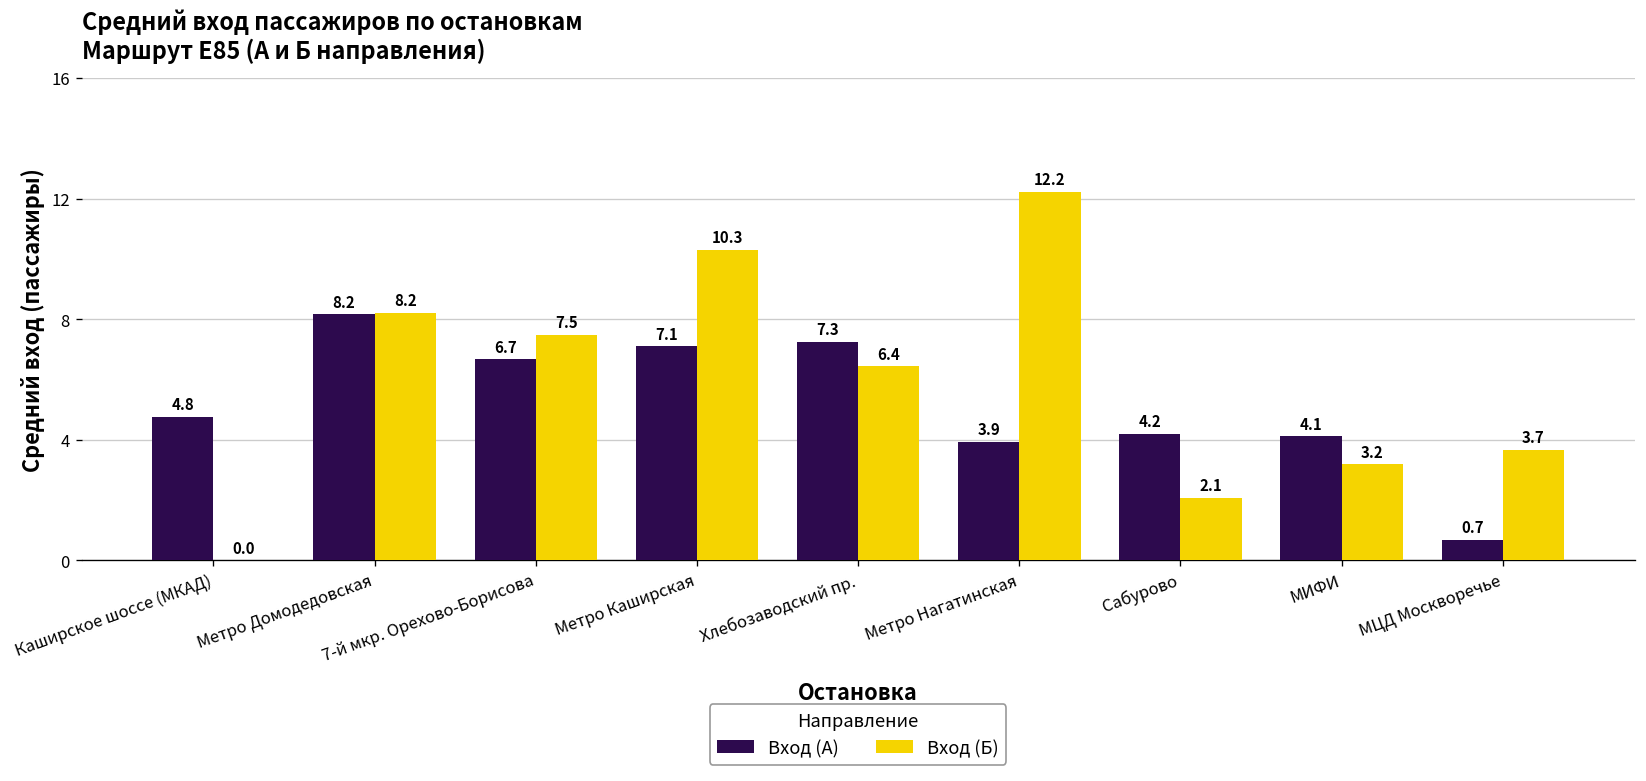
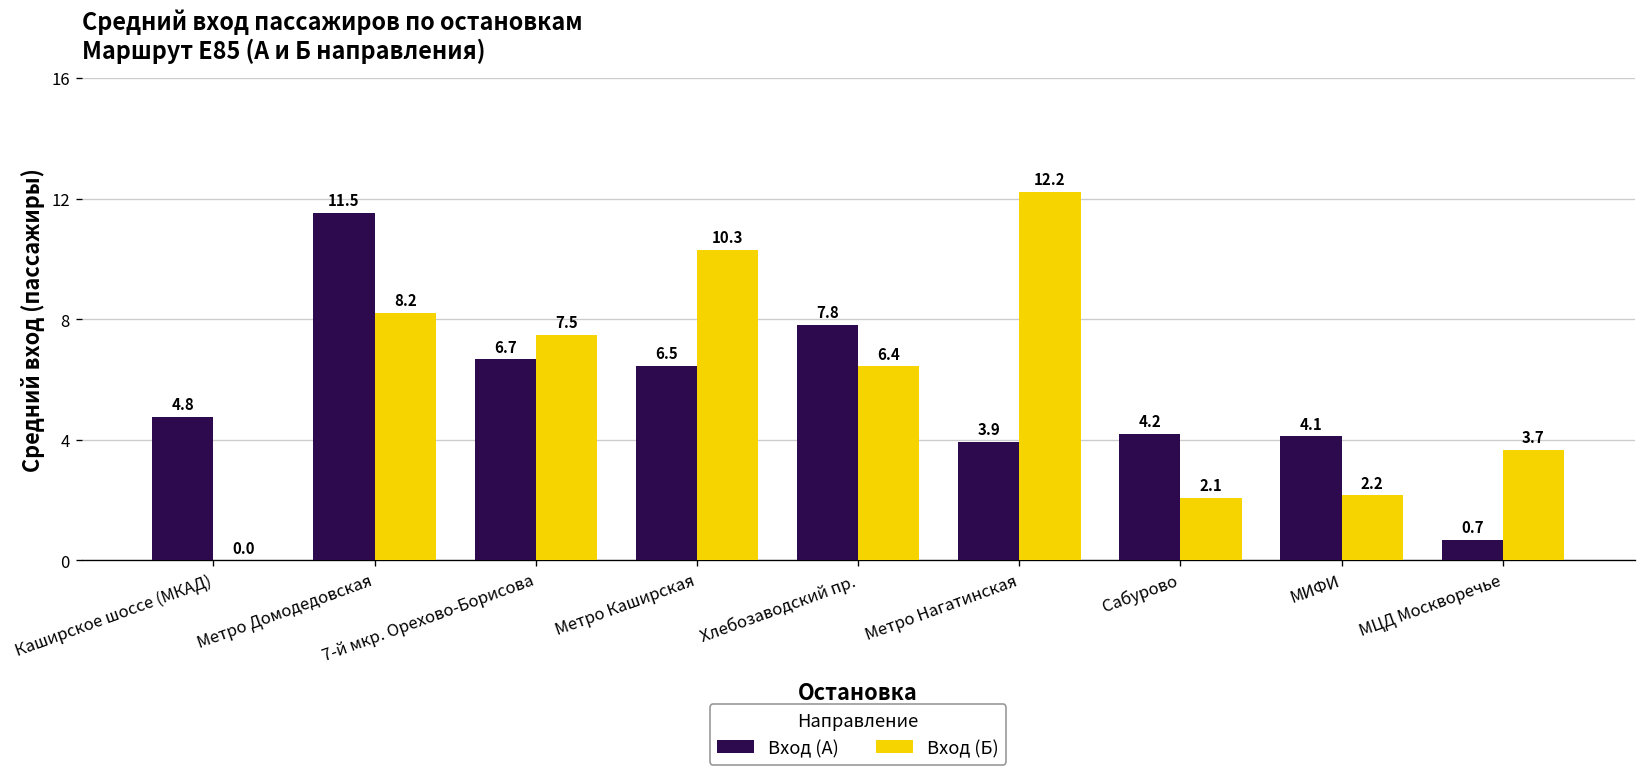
  {
    "Вход (А)": {
      "Каширское шоссе (МКАД)": 4.8,
-     "Метро Домодедовская": 8.2,
+     "Метро Домодедовская": 11.5,
      "7-й мкр. Орехово-Борисова": 6.7,
-     "Метро Каширская": 7.1,
-     "Хлебозаводский пр.": 7.3,
+     "Метро Каширская": 6.5,
+     "Хлебозаводский пр.": 7.8,
      "Метро Нагатинская": 3.9,
      "Сабурово": 4.2,
      "МИФИ": 4.1,
      "МЦД Москворечье": 0.7
    },
    "Вход (Б)": {
      "Каширское шоссе (МКАД)": 0.0,
      "Метро Домодедовская": 8.2,
      "7-й мкр. Орехово-Борисова": 7.5,
      "Метро Каширская": 10.3,
      "Хлебозаводский пр.": 6.4,
      "Метро Нагатинская": 12.2,
      "Сабурово": 2.1,
-     "МИФИ": 3.2,
+     "МИФИ": 2.2,
      "МЦД Москворечье": 3.7
    }
  }
